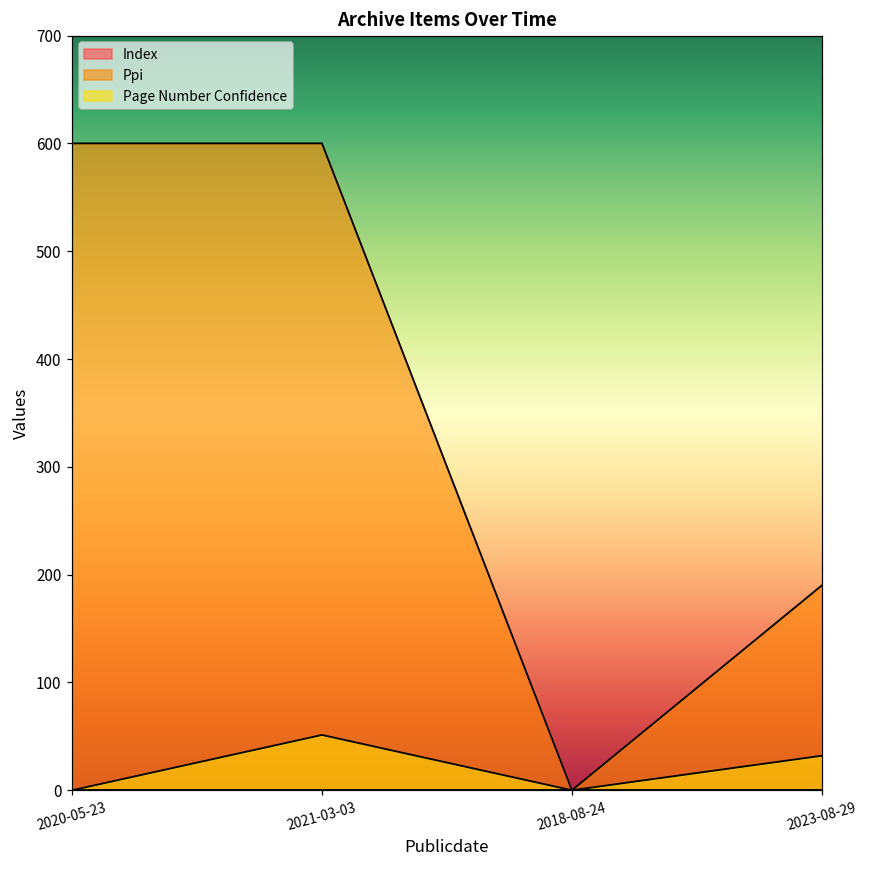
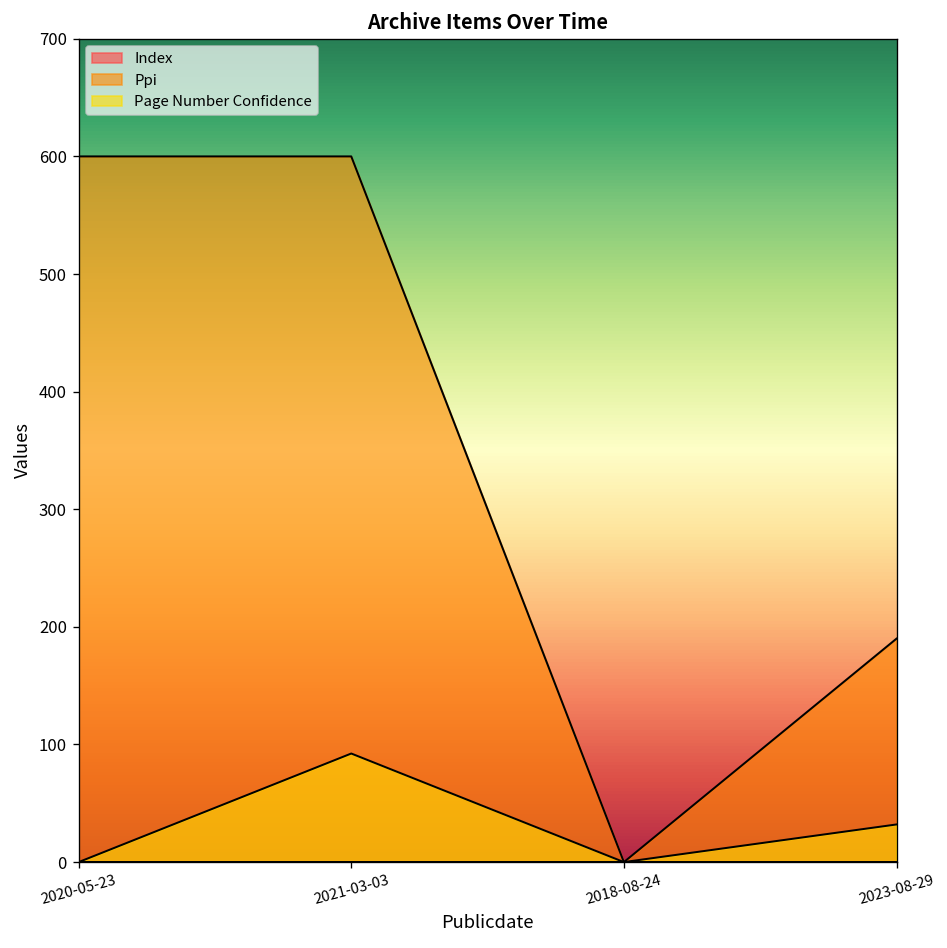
  {
    "Index": {
      "2021-03-03": 0,
      "2023-08-29": 0
    },
    "Ppi": {
      "2020-05-23": 600,
      "2021-03-03": 600,
      "2023-08-29": 190
    },
    "Page Number Confidence": {
-     "2021-03-03": 50,
+     "2021-03-03": 90,
      "2023-08-29": 30
    }
  }
